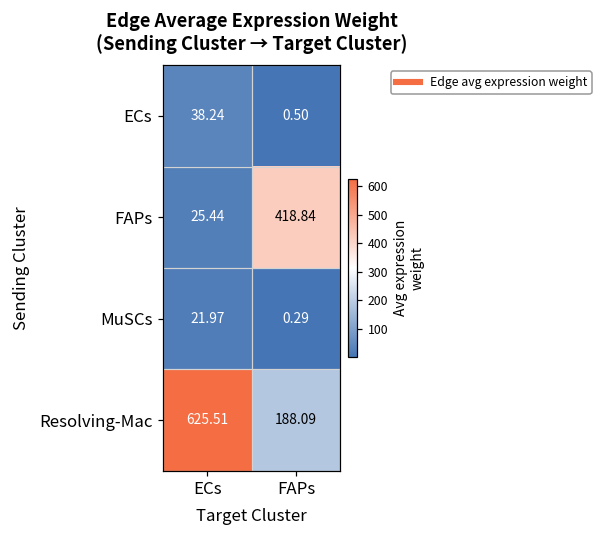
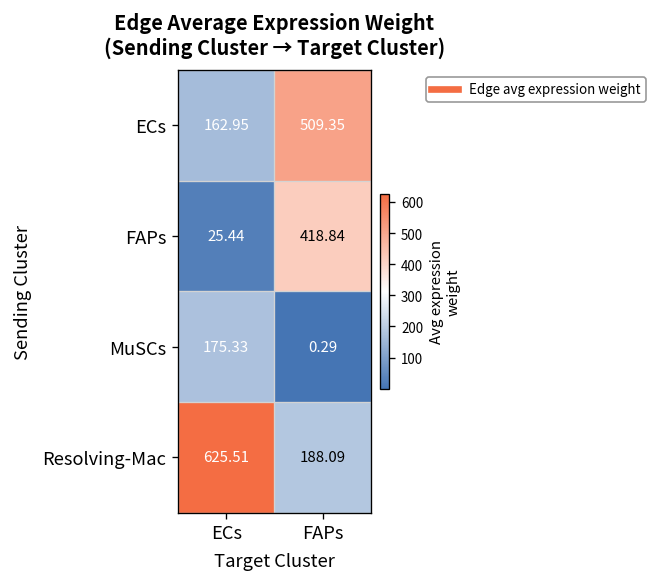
  {
    "ECs": {
-     "ECs": 38.24,
-     "FAPs": 0.50
+     "ECs": 162.95,
+     "FAPs": 509.35
    },
    "FAPs": {
      "ECs": 25.44,
      "FAPs": 418.84
    },
    "MuSCs": {
-     "ECs": 21.97,
+     "ECs": 175.33,
      "FAPs": 0.29
    },
    "Resolving-Mac": {
      "ECs": 625.51,
      "FAPs": 188.09
    }
  }
